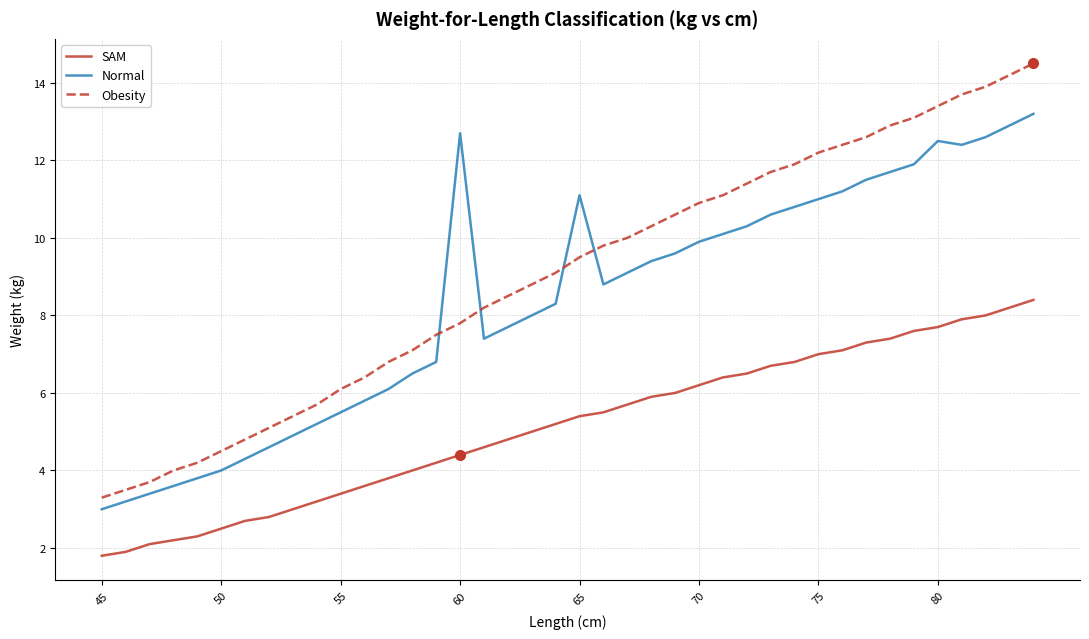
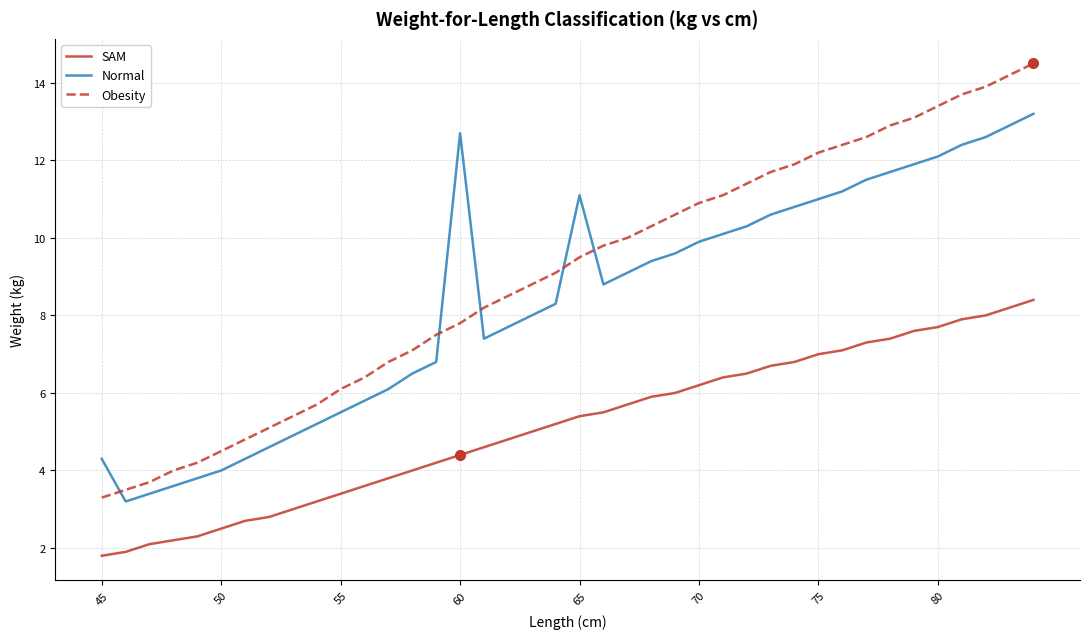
  {
    "Normal": {
-     "45": 3.0,
+     "45": 4.3,
      "50": 4.0,
      "55": 5.5,
      "60": 12.7,
      "65": 11.1,
      "70": 9.9,
      "75": 11.0,
-     "80": 12.5
+     "80": 12.1
    }
  }
